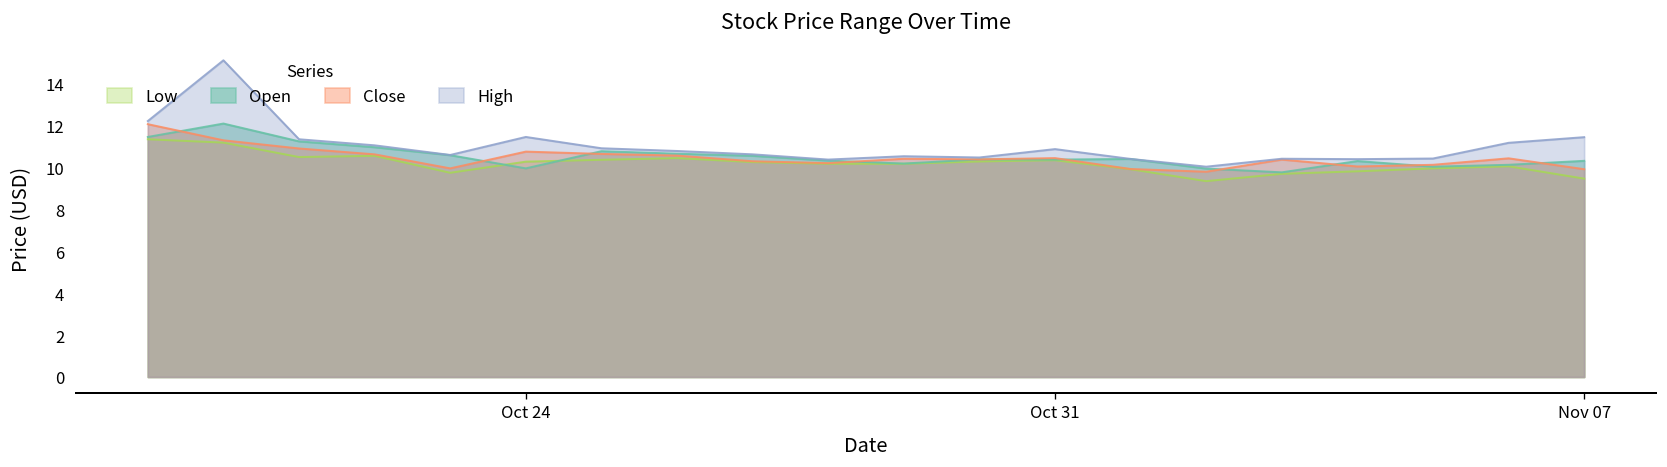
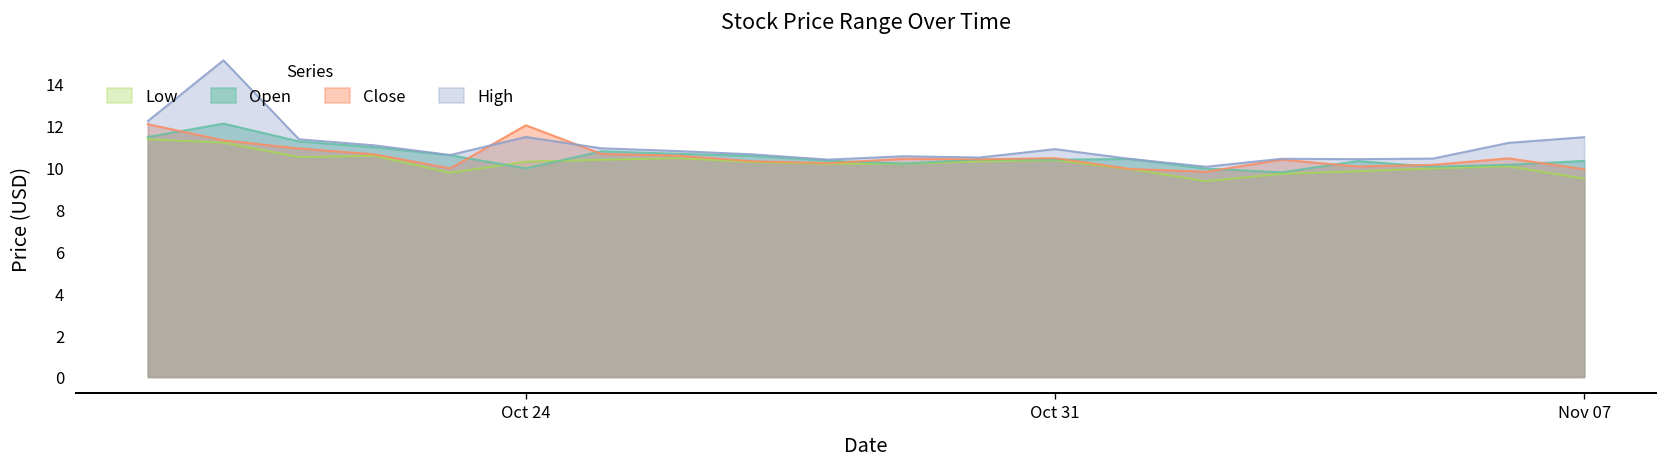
  {
    "Low": {
      "Oct 24": 10.3,
      "Nov 07": 9.5
    },
    "Open": {
      "Oct 24": 10.0,
      "Nov 07": 10.3
    },
    "Close": {
-     "Oct 24": 10.8,
+     "Oct 24": 12.0,
      "Nov 07": 9.9
    },
    "High": {
      "Oct 24": 11.5,
      "Oct 31": 10.9,
      "Nov 07": 11.5
    }
  }
